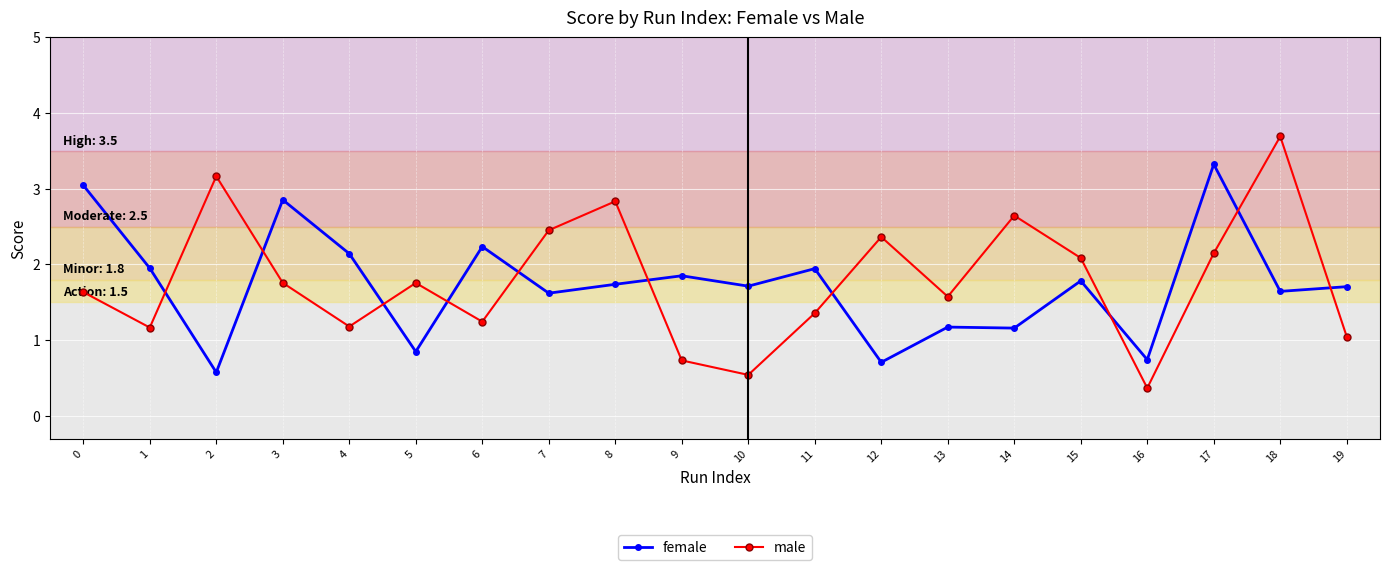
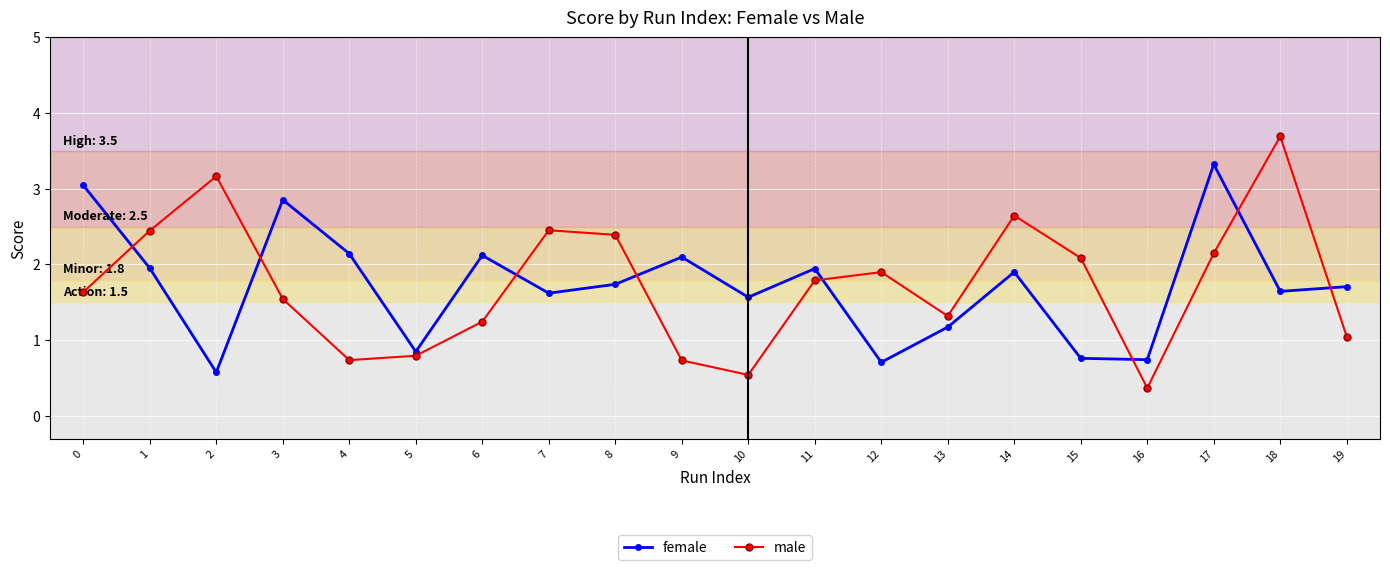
  {
    "female": {
      "0": 3.0,
      "1": 2.0,
      "2": 0.6,
      "3": 2.9,
      "4": 2.1,
      "5": 0.8,
-     "6": 2.2,
+     "6": 2.1,
      "7": 1.6,
      "8": 1.7,
-     "9": 1.9,
-     "10": 1.7,
+     "9": 2.1,
+     "10": 1.6,
      "11": 1.9,
      "12": 0.7,
      "13": 1.2,
-     "14": 1.2,
-     "15": 1.8,
+     "14": 1.9,
+     "15": 0.8,
      "16": 0.7,
      "17": 3.3,
      "18": 1.6,
      "19": 1.7
    },
    "male": {
-     "1": 1.2,
+     "1": 2.4,
      "2": 3.2,
-     "3": 1.8,
-     "4": 1.2,
-     "5": 1.8,
+     "3": 1.5,
+     "4": 0.7,
+     "5": 0.8,
      "6": 1.2,
      "7": 2.5,
-     "8": 2.8,
+     "8": 2.4,
      "9": 0.7,
      "10": 0.5,
-     "11": 1.4,
-     "12": 2.4,
-     "13": 1.6,
+     "11": 1.8,
+     "12": 1.9,
+     "13": 1.3,
      "14": 2.6,
      "15": 2.1,
      "16": 0.4,
      "17": 2.1,
      "18": 3.7,
      "19": 1.0
    }
  }
